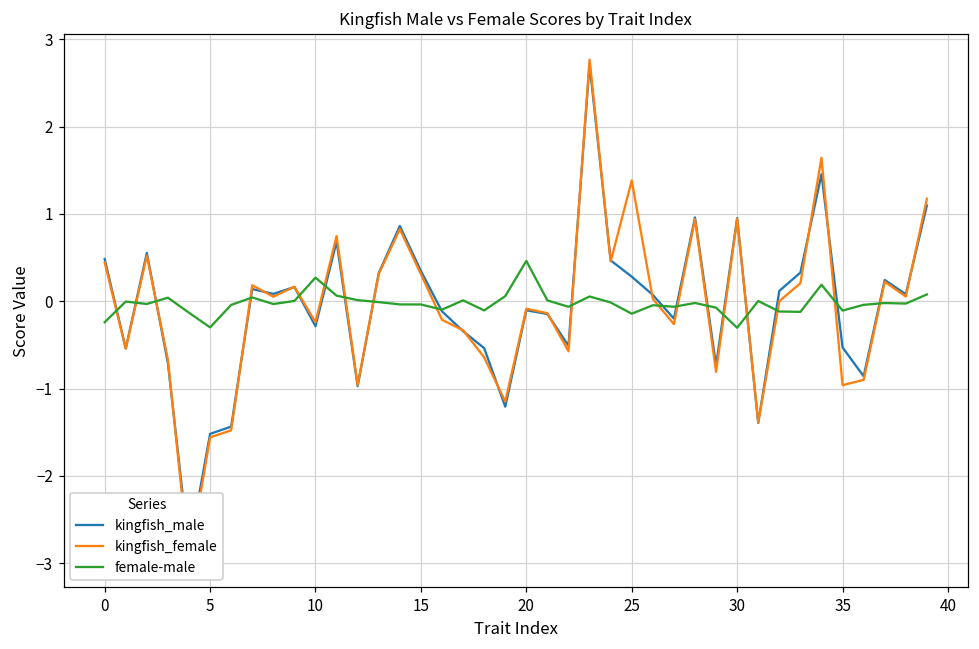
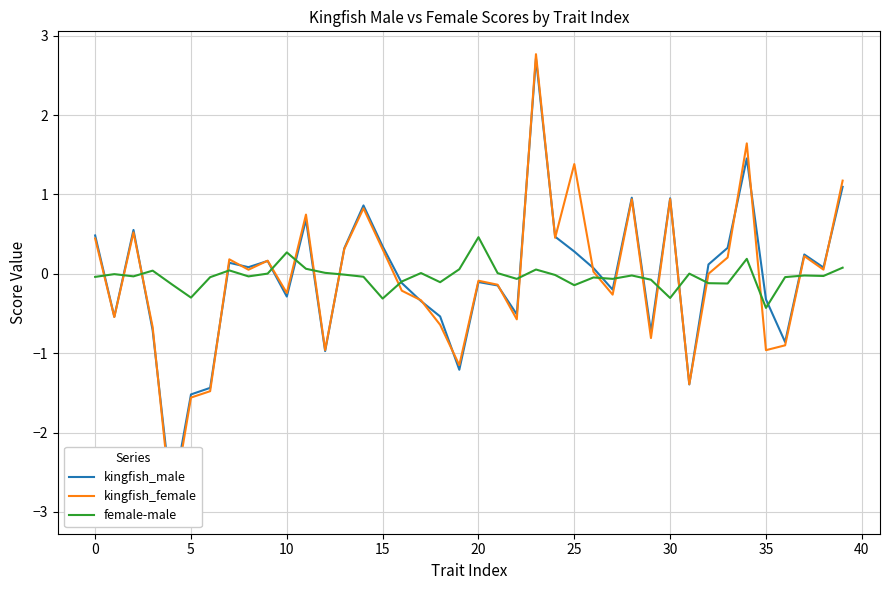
  {
    "kingfish_male": {
      "0": 0.5,
      "5": -1.5,
      "10": -0.3,
      "15": 0.3,
      "25": 0.3,
-     "35": -0.5
+     "35": -0.3
    },
    "kingfish_female": {
      "0": 0.4,
      "5": -1.6,
      "10": -0.2,
      "15": 0.3,
      "25": 1.4,
      "35": -1.0
    },
    "female-male": {
-     "0": -0.2,
+     "0": 0.0,
      "5": -0.3,
      "10": 0.3,
-     "15": 0.0,
+     "15": -0.3,
      "20": 0.5,
      "25": -0.1,
      "30": -0.3,
-     "35": -0.1
+     "35": -0.4
    }
  }
